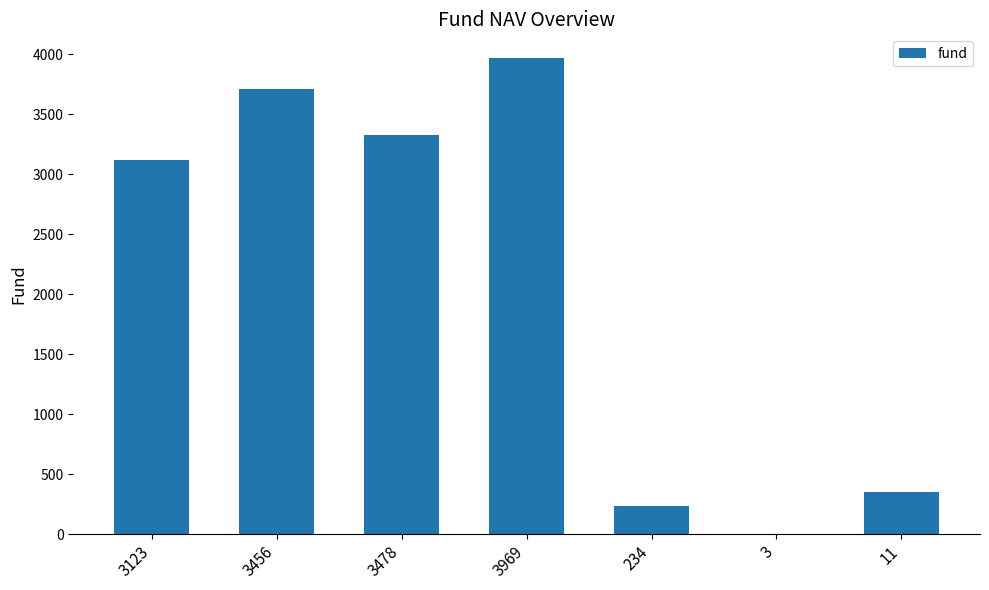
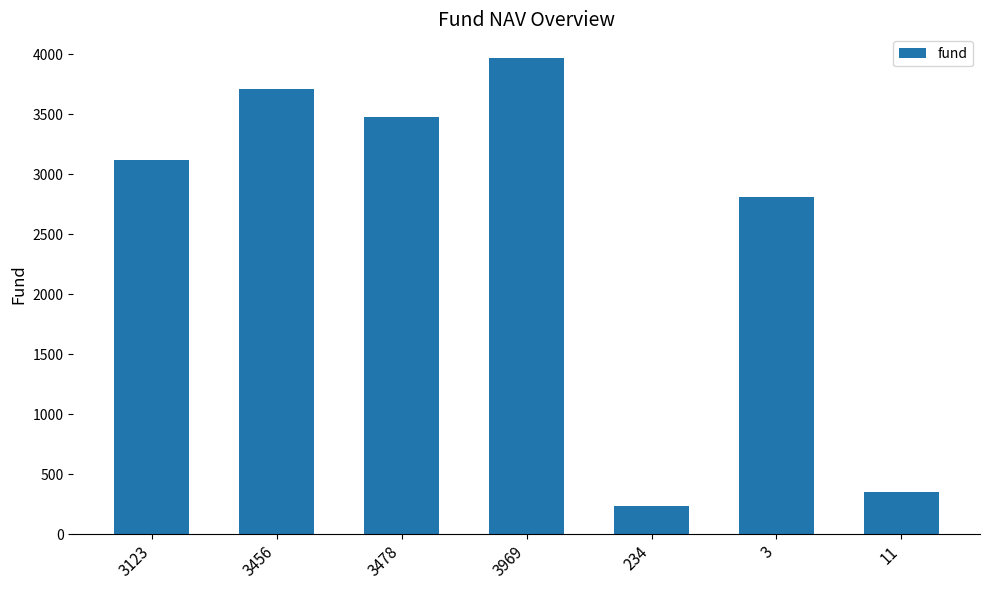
  {
    "3123": 3120,
    "3456": 3710,
-   "3478": 3330,
+   "3478": 3480,
    "3969": 3970,
    "234": 230,
-   "3": 0,
+   "3": 2810,
    "11": 350
  }
